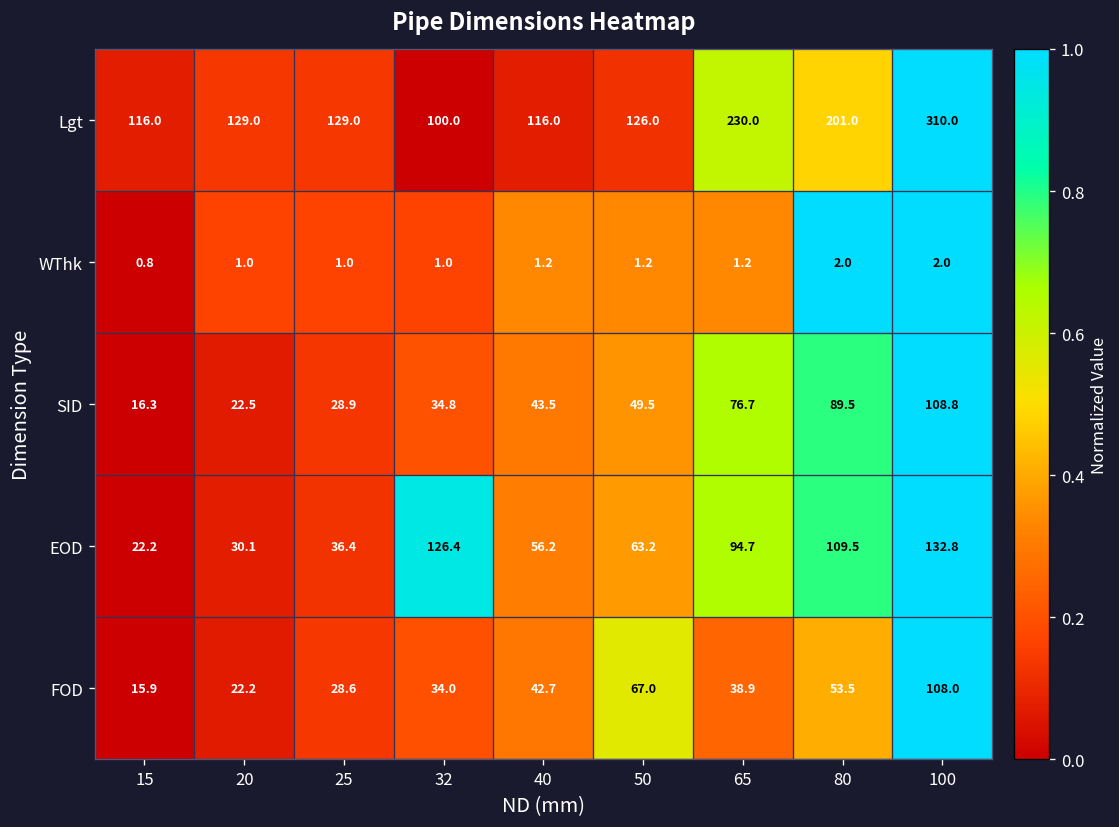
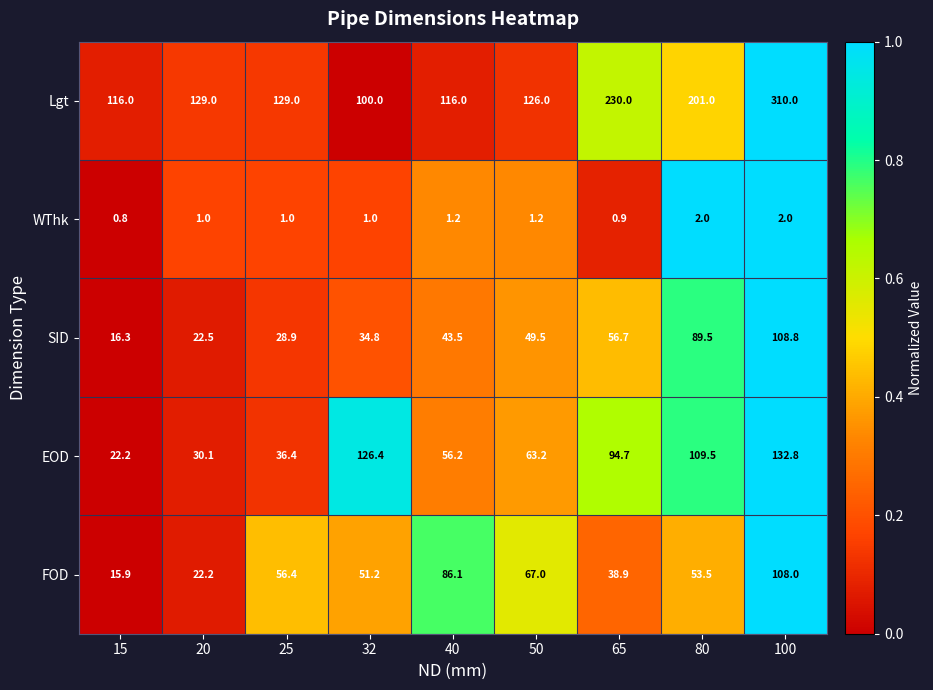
  {
    "Lgt": {
      "15": 116.0,
      "20": 129.0,
      "25": 129.0,
      "32": 100.0,
      "40": 116.0,
      "50": 126.0,
      "65": 230.0,
      "80": 201.0,
      "100": 310.0
    },
    "WThk": {
      "15": 0.8,
      "20": 1.0,
      "25": 1.0,
      "32": 1.0,
      "40": 1.2,
      "50": 1.2,
-     "65": 1.2,
+     "65": 0.9,
      "80": 2.0,
      "100": 2.0
    },
    "SID": {
      "15": 16.3,
      "20": 22.5,
      "25": 28.9,
      "32": 34.8,
      "40": 43.5,
      "50": 49.5,
-     "65": 76.7,
+     "65": 56.7,
      "80": 89.5,
      "100": 108.8
    },
    "EOD": {
      "15": 22.2,
      "20": 30.1,
      "25": 36.4,
      "32": 126.4,
      "40": 56.2,
      "50": 63.2,
      "65": 94.7,
      "80": 109.5,
      "100": 132.8
    },
    "FOD": {
      "15": 15.9,
      "20": 22.2,
-     "25": 28.6,
-     "32": 34.0,
-     "40": 42.7,
+     "25": 56.4,
+     "32": 51.2,
+     "40": 86.1,
      "50": 67.0,
      "65": 38.9,
      "80": 53.5,
      "100": 108.0
    }
  }
